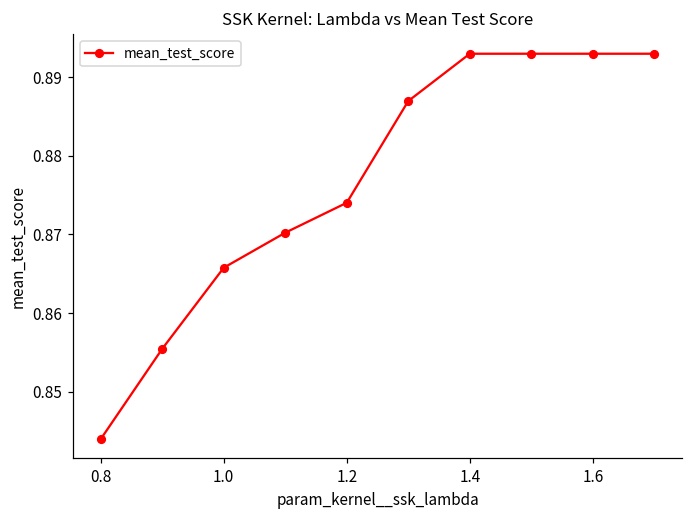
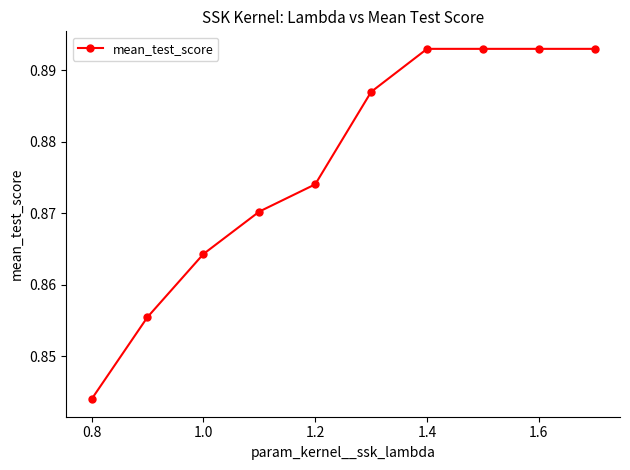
  {
    "0.8": 0.844,
-   "1.0": 0.866,
+   "1.0": 0.864,
    "1.2": 0.874,
    "1.4": 0.893,
    "1.6": 0.893
  }
